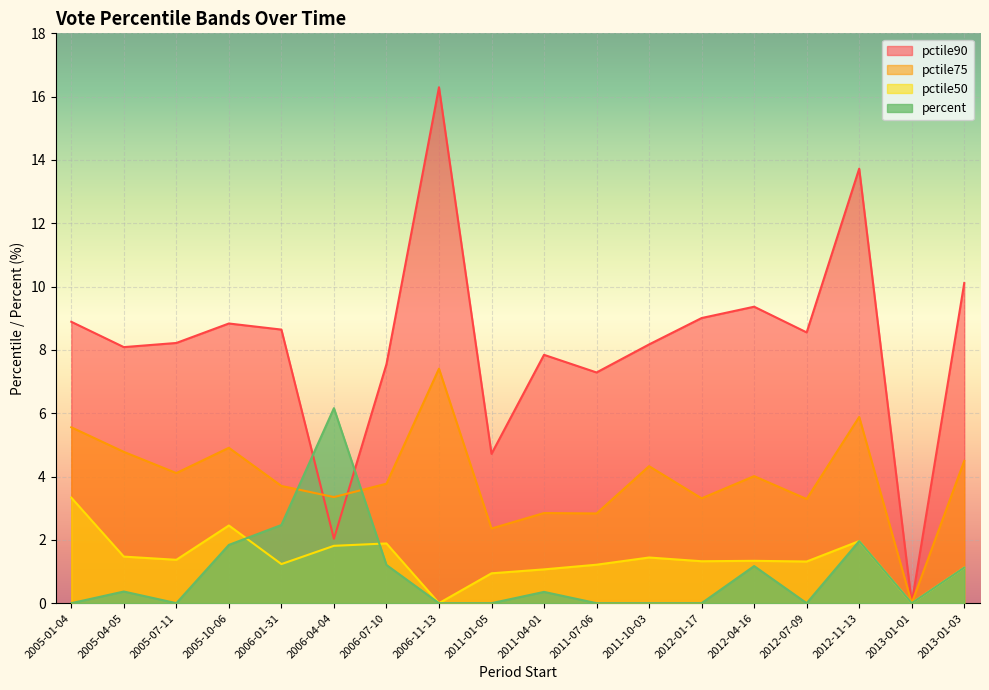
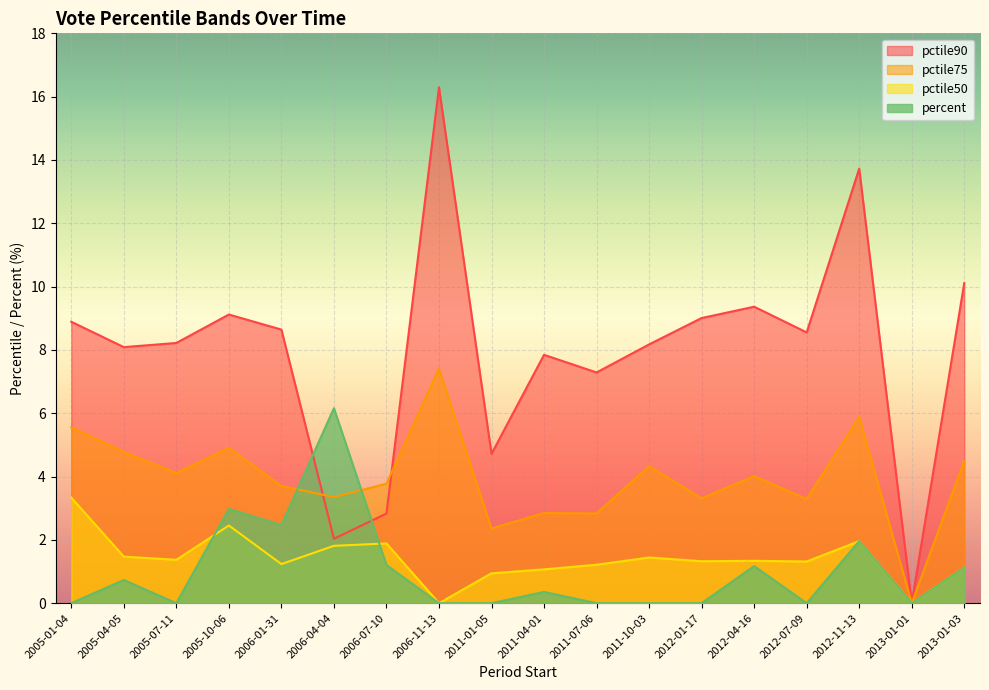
  {
    "pctile90": {
      "2005-01-04": 8.9,
      "2005-04-05": 8.1,
      "2005-07-11": 8.2,
-     "2005-10-06": 8.8,
+     "2005-10-06": 9.1,
      "2006-01-31": 8.6,
      "2006-04-04": 2.0,
-     "2006-07-10": 7.5,
+     "2006-07-10": 2.8,
      "2006-11-13": 16.3,
      "2011-01-05": 4.7,
      "2011-04-01": 7.8,
      "2011-07-06": 7.3,
      "2011-10-03": 8.2,
      "2012-01-17": 9.0,
      "2012-04-16": 9.4,
      "2012-07-09": 8.6,
      "2012-11-13": 13.7,
      "2013-01-03": 10.1
    },
    "percent": {
      "2005-01-04": 0.0,
-     "2005-04-05": 0.4,
+     "2005-04-05": 0.7,
      "2005-07-11": 0.0,
-     "2005-10-06": 1.8,
+     "2005-10-06": 3.0,
      "2006-01-31": 2.5,
      "2006-04-04": 6.2,
      "2006-07-10": 1.2,
      "2011-01-05": 0.0,
      "2011-04-01": 0.4,
      "2011-07-06": 0.0,
      "2011-10-03": 0.0,
      "2012-01-17": 0.0,
      "2012-04-16": 1.2,
      "2012-07-09": 0.0
    }
  }
